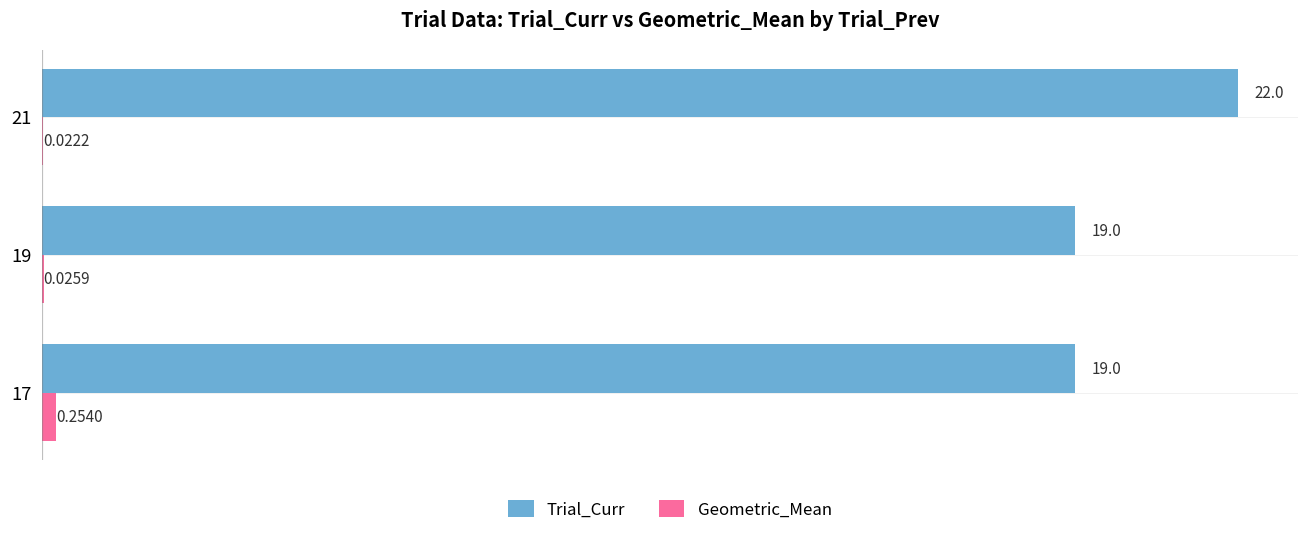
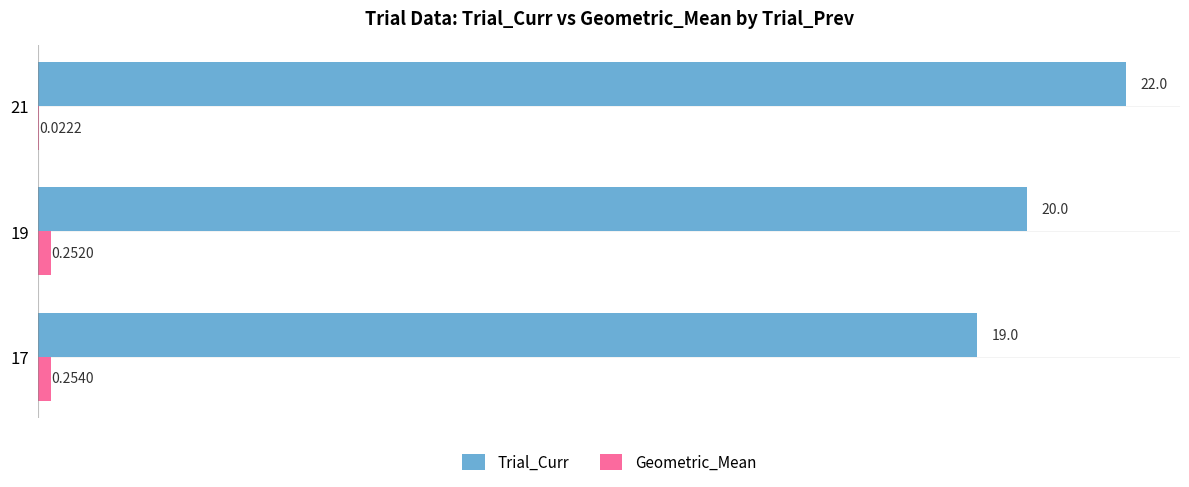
  {
    "Trial_Curr": {
      "21": 22.0,
-     "19": 19.0,
+     "19": 20.0,
      "17": 19.0
    },
    "Geometric_Mean": {
      "21": 0.0222,
-     "19": 0.0259,
+     "19": 0.2520,
      "17": 0.2540
    }
  }
